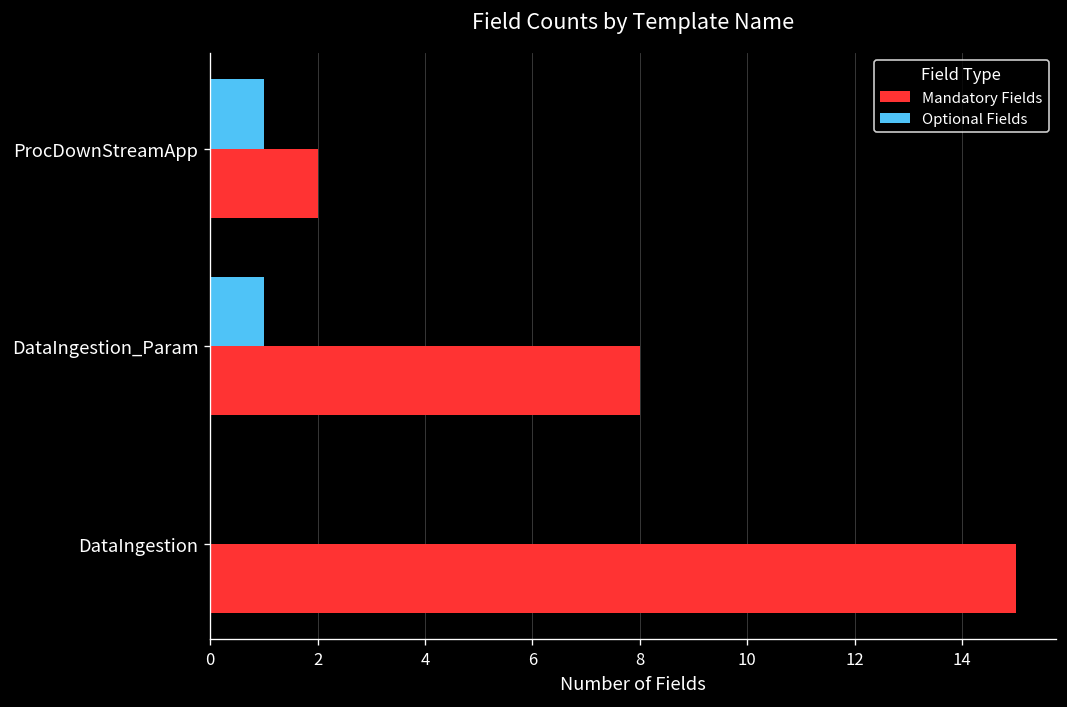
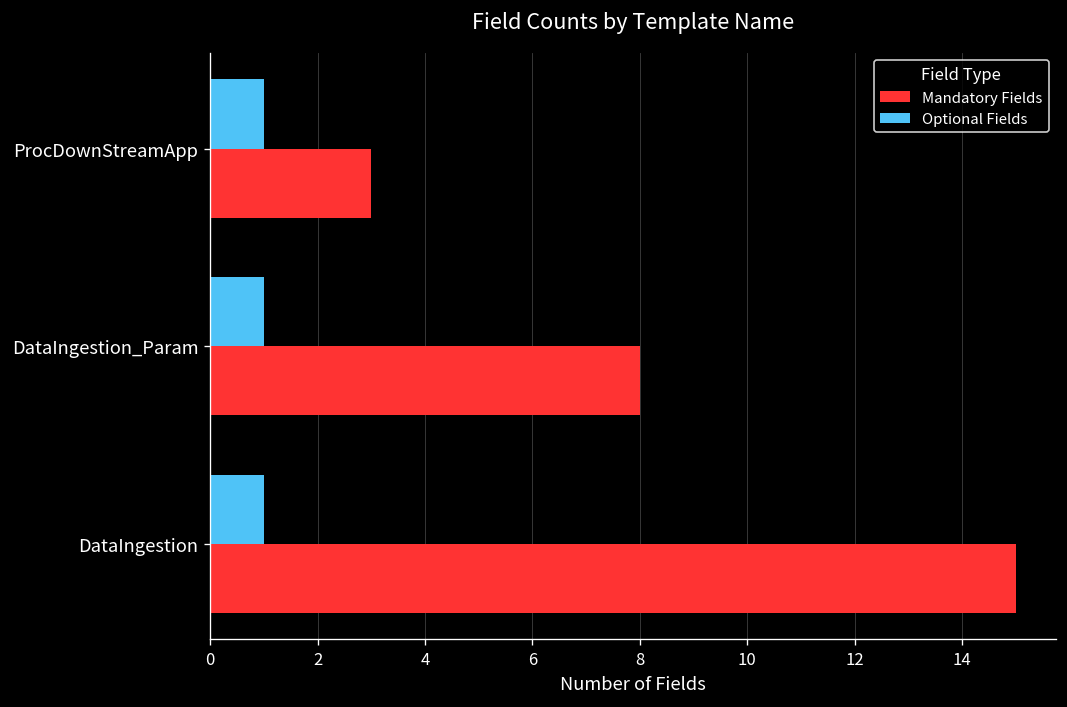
  {
    "Mandatory Fields": {
-     "ProcDownStreamApp": 2,
+     "ProcDownStreamApp": 3,
      "DataIngestion_Param": 8,
      "DataIngestion": 15
    },
    "Optional Fields": {
      "ProcDownStreamApp": 1,
      "DataIngestion_Param": 1,
-     "DataIngestion": 0
+     "DataIngestion": 1
    }
  }
